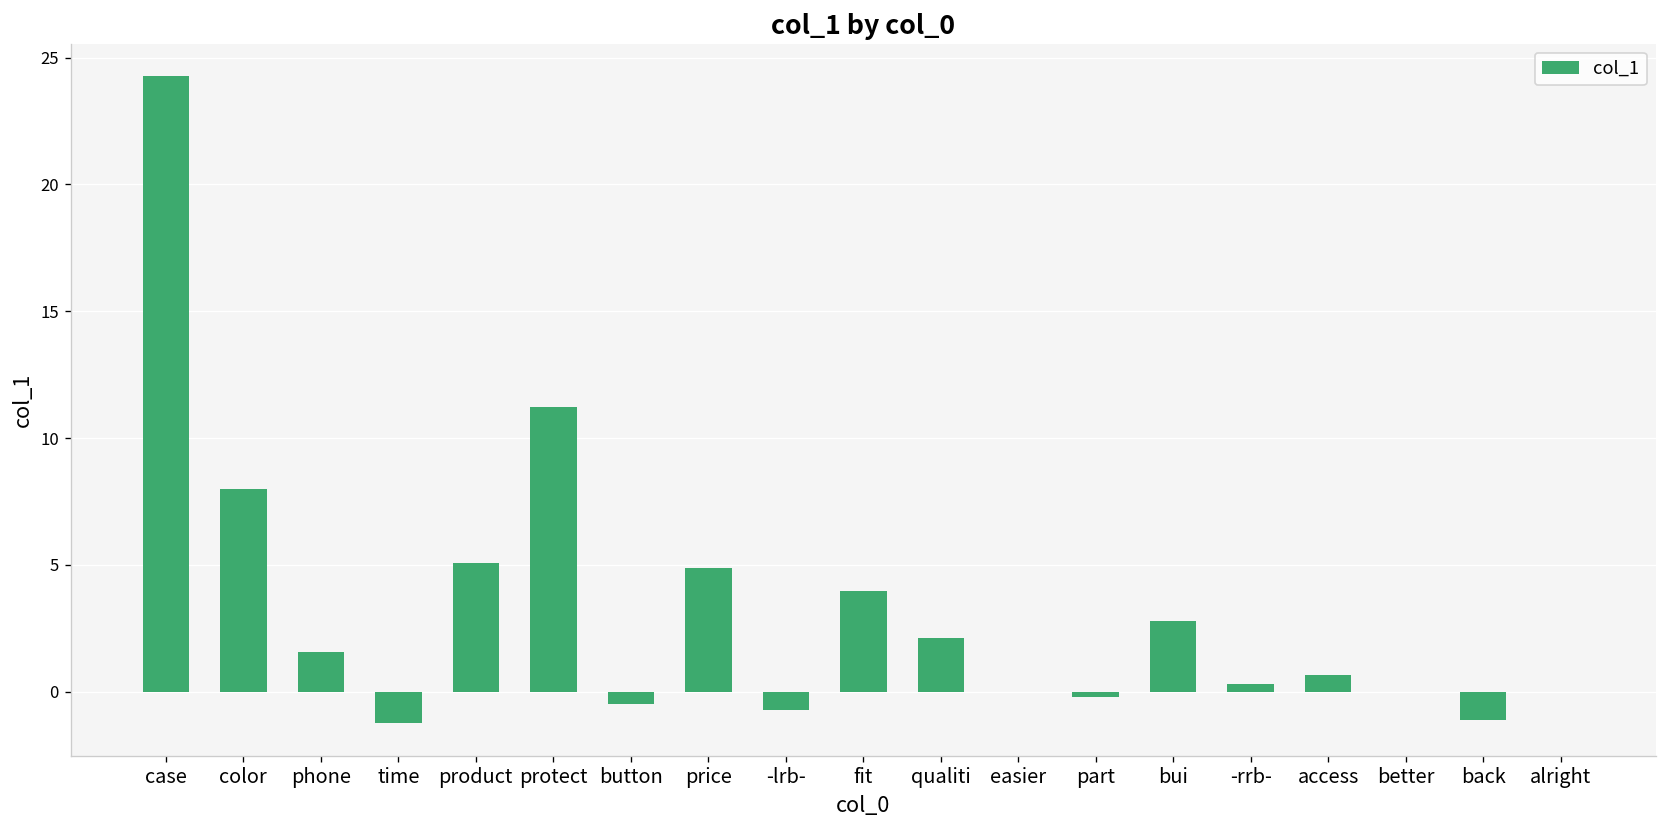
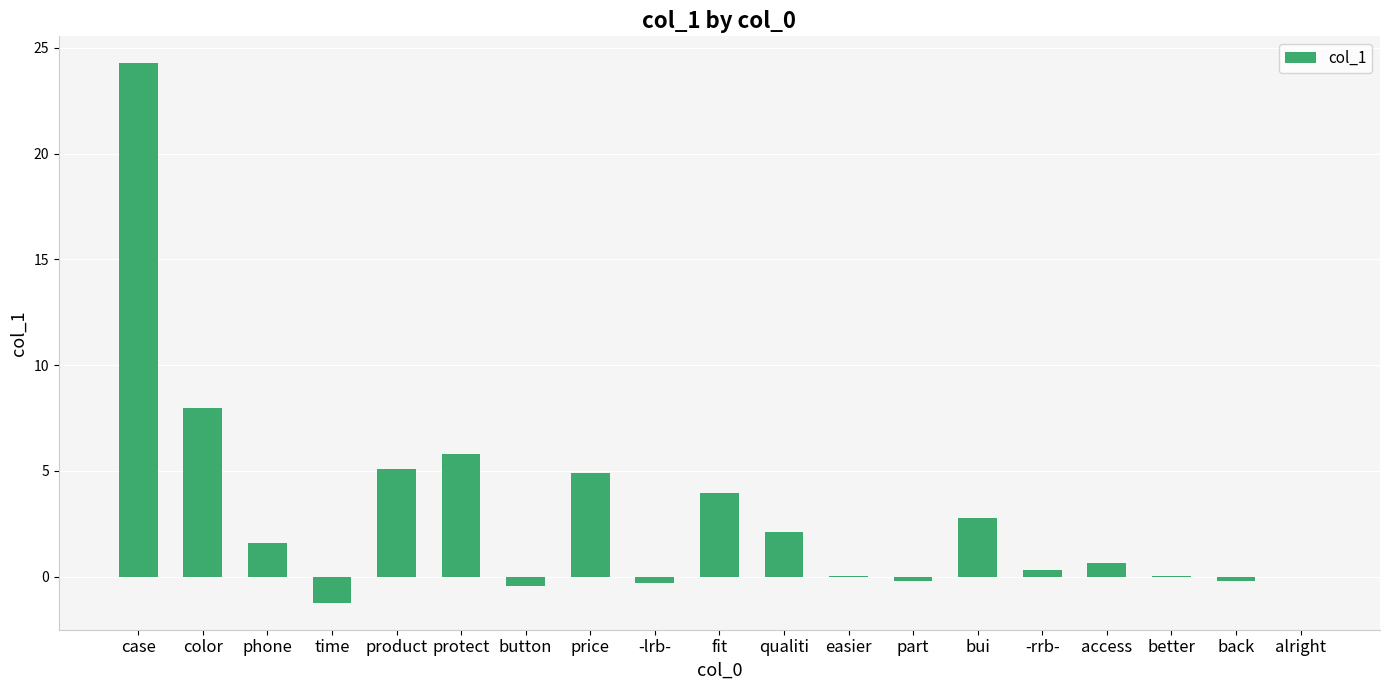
  {
    "case": 24.3,
    "color": 8.0,
    "phone": 1.6,
    "time": -1.2,
    "product": 5.1,
-   "protect": 11.2,
+   "protect": 5.8,
    "button": -0.5,
    "price": 4.9,
-   "-lrb-": -0.7,
+   "-lrb-": -0.3,
    "fit": 4.0,
    "qualiti": 2.1,
    "part": -0.2,
    "bui": 2.8,
    "-rrb-": 0.3,
    "access": 0.7,
-   "back": -1.1,
+   "back": -0.2,
    "alright": 0.0
  }
